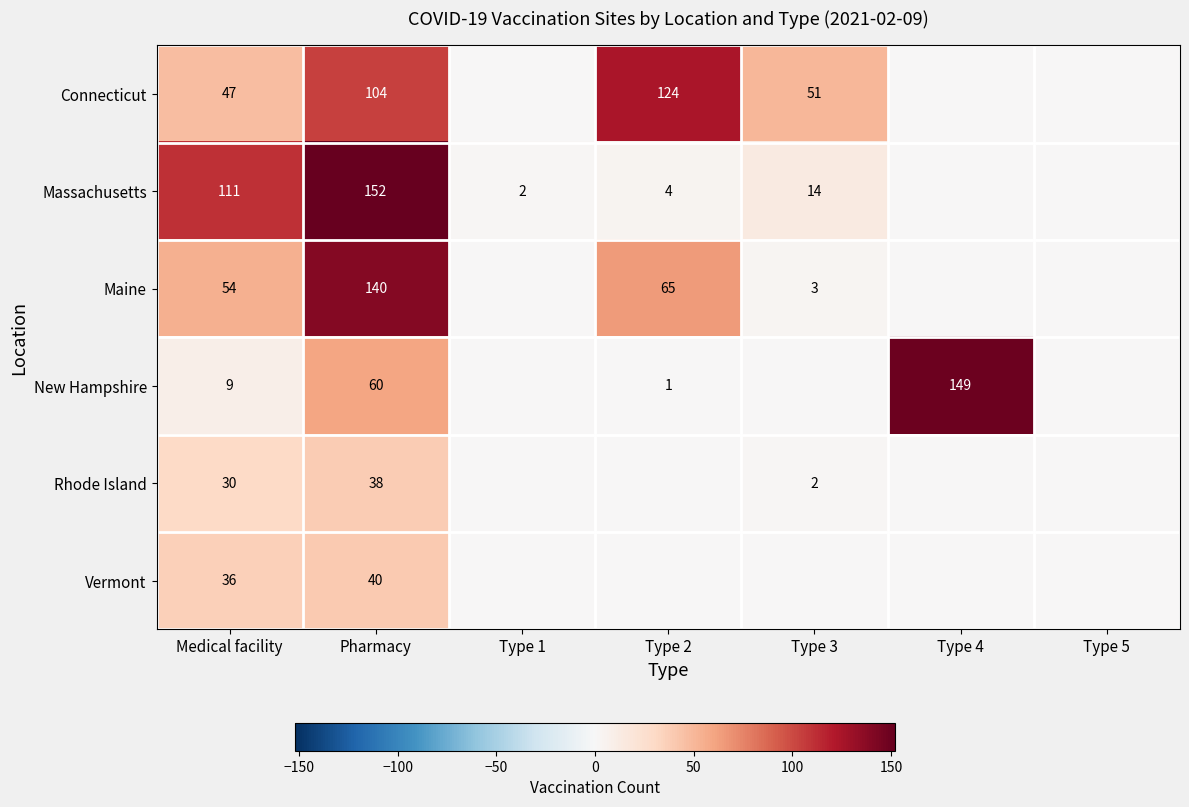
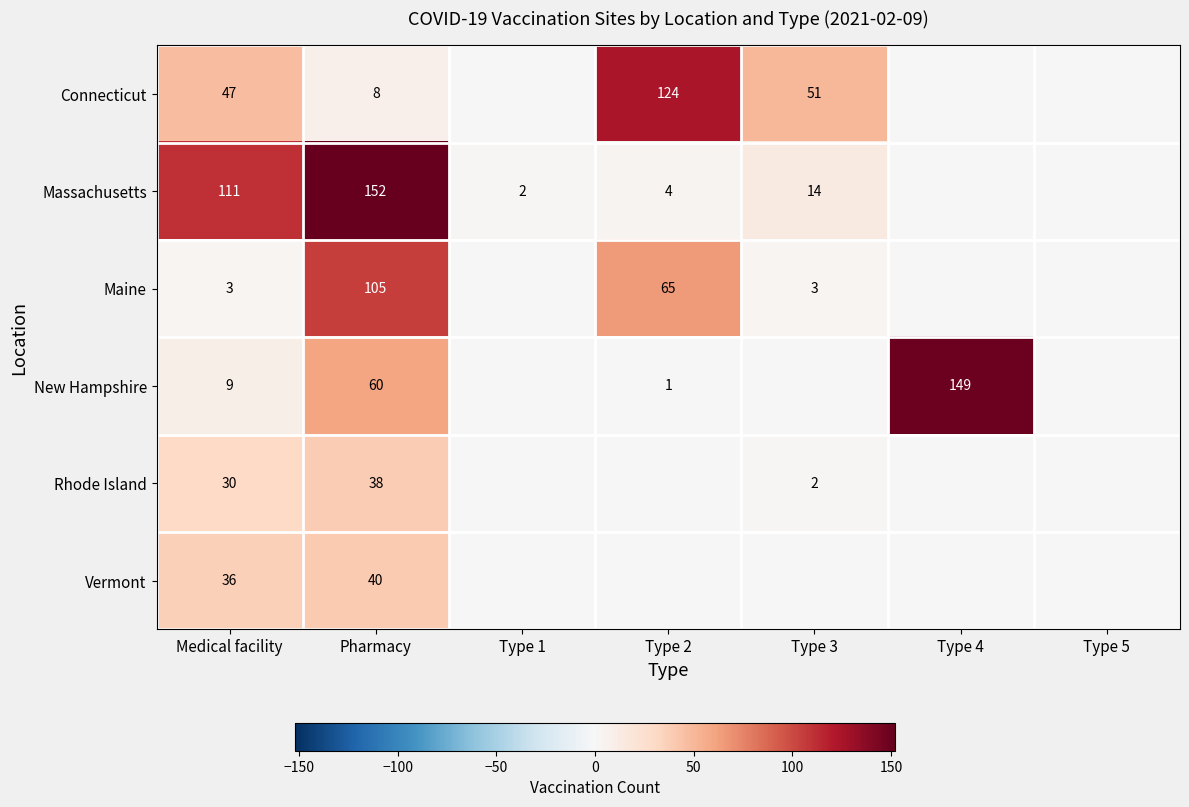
  {
    "Connecticut": {
      "Medical facility": 47,
-     "Pharmacy": 104,
+     "Pharmacy": 8,
      "Type 2": 124,
      "Type 3": 51
    },
    "Massachusetts": {
      "Medical facility": 111,
      "Pharmacy": 152,
      "Type 1": 2,
      "Type 2": 4,
      "Type 3": 14
    },
    "Maine": {
-     "Medical facility": 54,
-     "Pharmacy": 140,
+     "Medical facility": 3,
+     "Pharmacy": 105,
      "Type 2": 65,
      "Type 3": 3
    },
    "New Hampshire": {
      "Medical facility": 9,
      "Pharmacy": 60,
      "Type 2": 1,
      "Type 4": 149
    },
    "Rhode Island": {
      "Medical facility": 30,
      "Pharmacy": 38,
      "Type 3": 2
    },
    "Vermont": {
      "Medical facility": 36,
      "Pharmacy": 40
    }
  }
